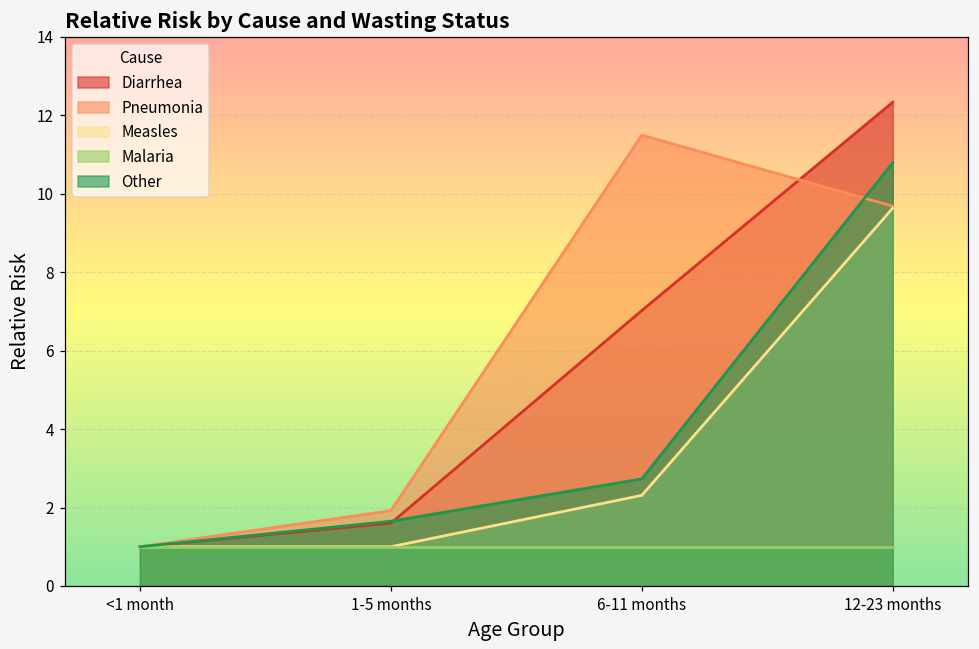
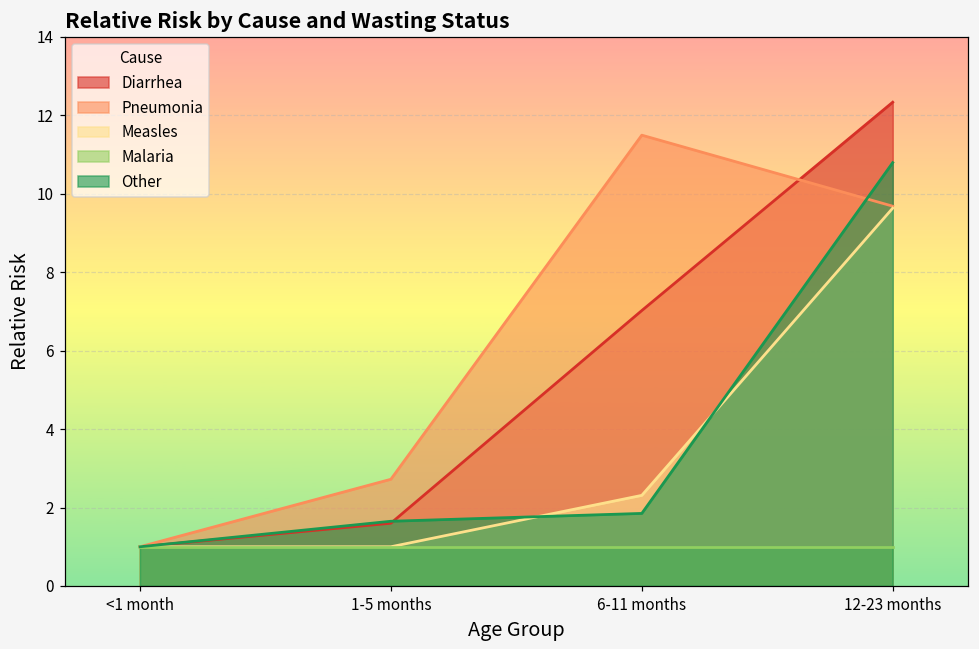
  {
    "Diarrhea": {
      "6-11 months": 7.0,
      "12-23 months": 12.3
    },
    "Pneumonia": {
-     "1-5 months": 1.9,
+     "1-5 months": 2.7,
      "6-11 months": 11.5
    },
    "Measles": {
      "6-11 months": 2.3
    },
    "Malaria": {
      "6-11 months": 1.0,
      "12-23 months": 1.0
    },
    "Other": {
-     "6-11 months": 2.7,
+     "6-11 months": 1.9,
      "12-23 months": 10.8
    }
  }
